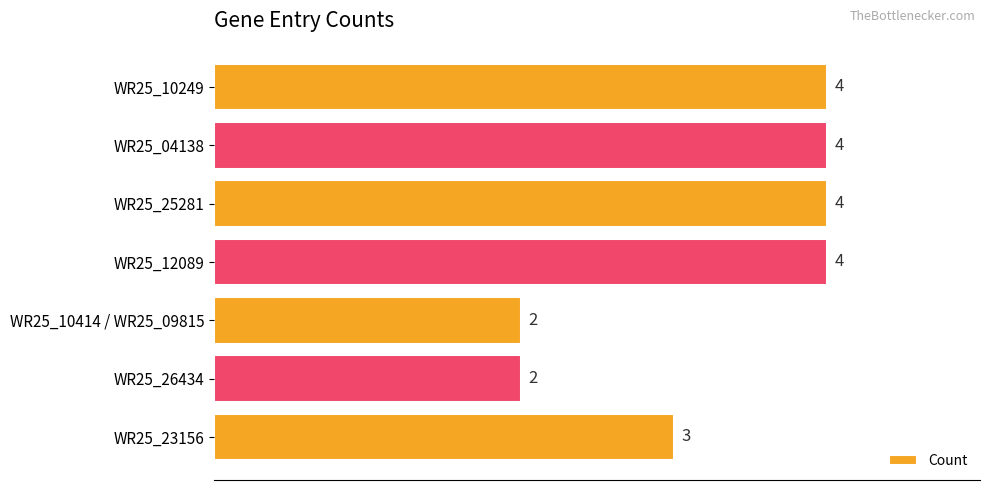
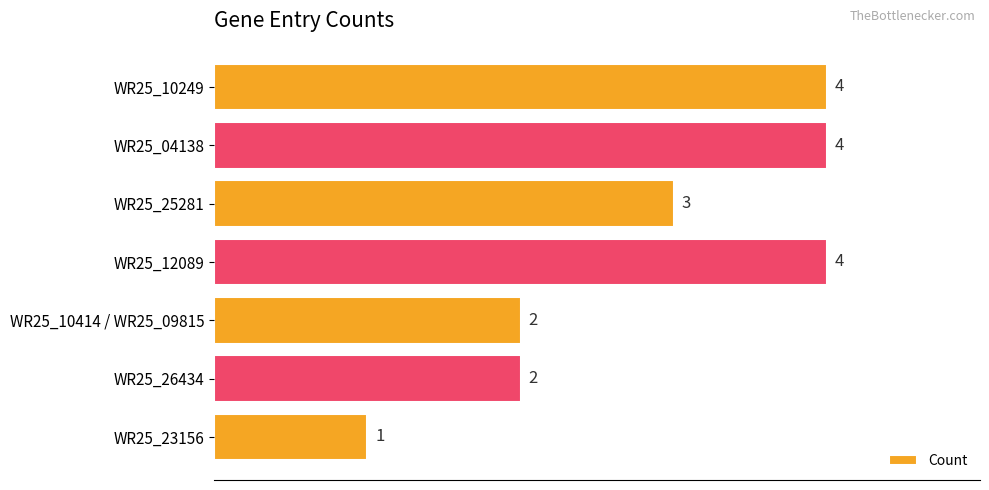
  {
    "WR25_10249": 4,
    "WR25_04138": 4,
-   "WR25_25281": 4,
+   "WR25_25281": 3,
    "WR25_12089": 4,
    "WR25_10414 / WR25_09815": 2,
    "WR25_26434": 2,
-   "WR25_23156": 3
+   "WR25_23156": 1
  }
